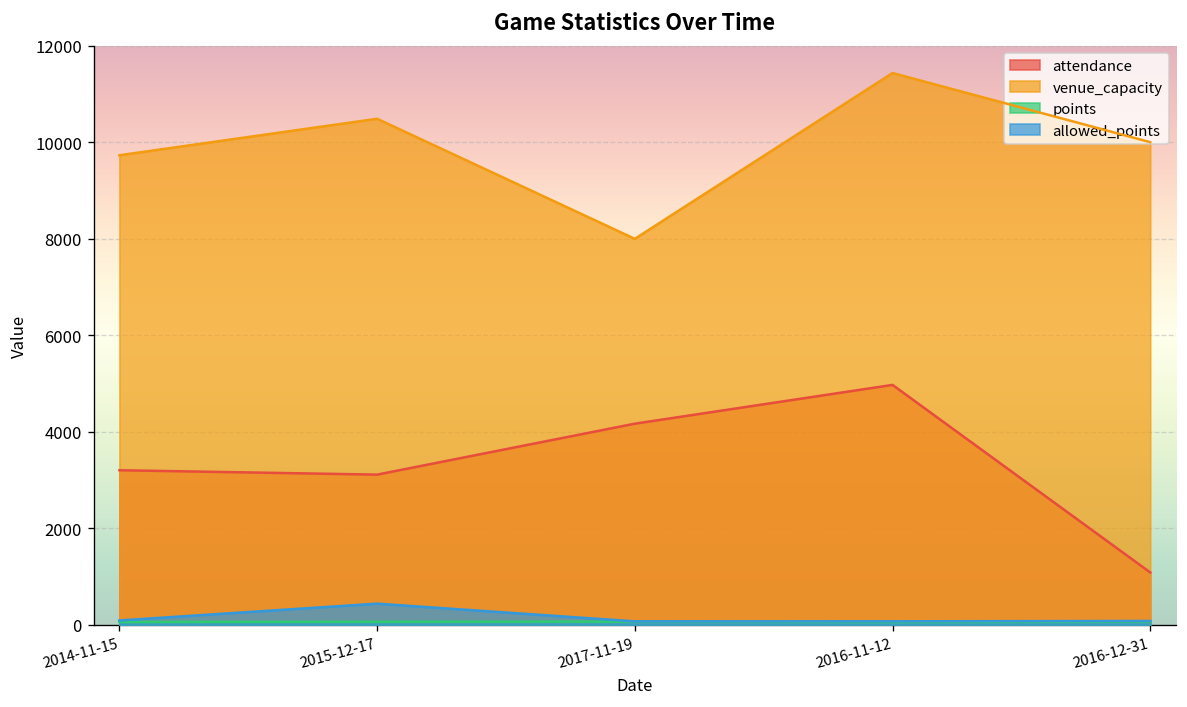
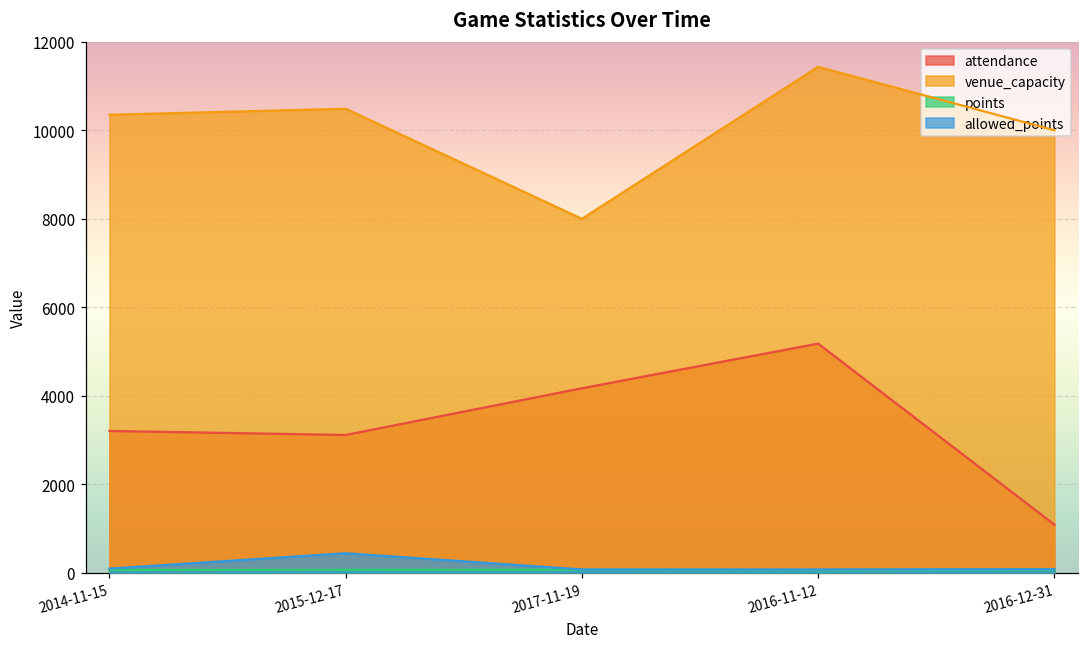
  {
    "attendance": {
      "2014-11-15": 3200,
      "2015-12-17": 3100,
      "2017-11-19": 4200,
-     "2016-11-12": 5000,
+     "2016-11-12": 5200,
      "2016-12-31": 1100
    },
    "venue_capacity": {
-     "2014-11-15": 9700,
+     "2014-11-15": 10300,
      "2015-12-17": 10500,
      "2017-11-19": 8000,
      "2016-11-12": 11400
    },
    "points": {
      "2015-12-17": 100
    },
    "allowed_points": {
      "2015-12-17": 400
    }
  }
